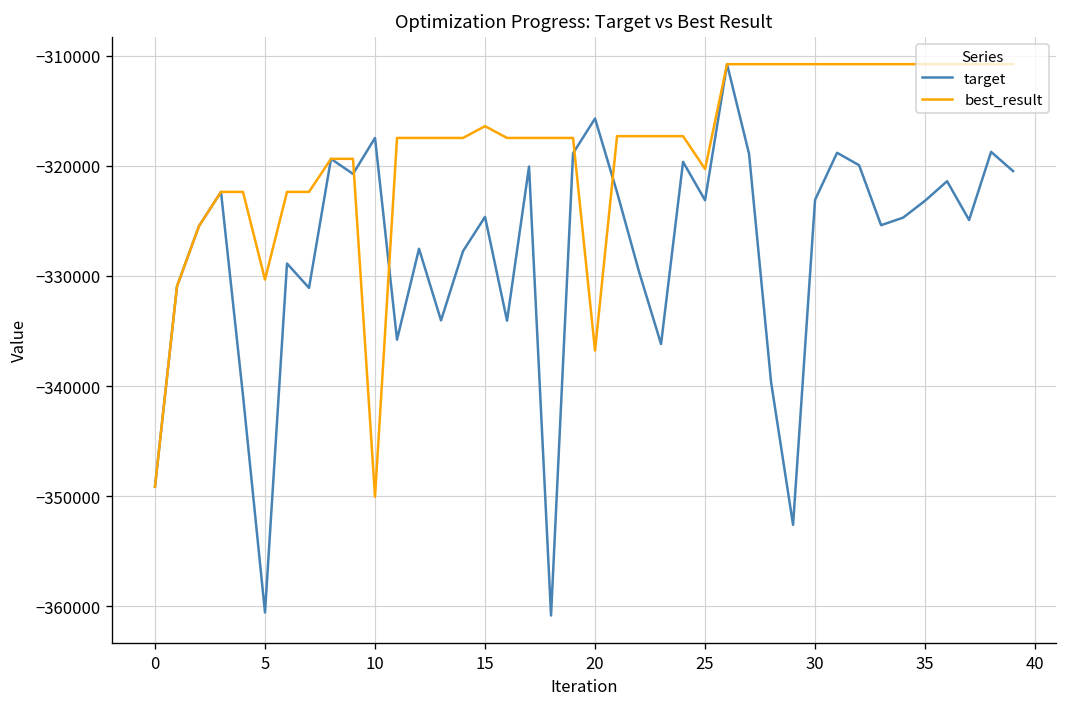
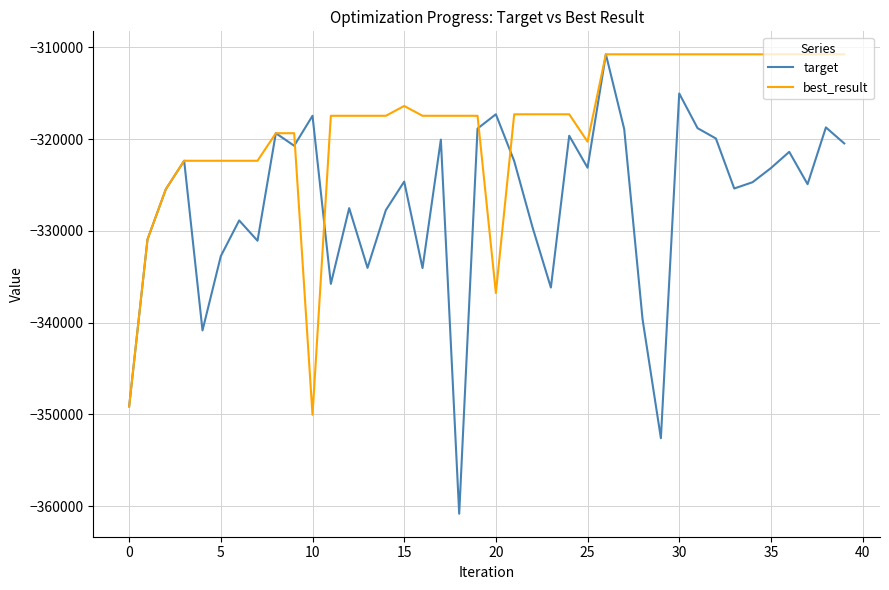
  {
    "target": {
-     "5": -361000,
+     "5": -333000,
      "10": -317000,
      "15": -325000,
-     "20": -316000,
+     "20": -317000,
      "25": -323000,
-     "30": -323000,
+     "30": -315000,
      "35": -323000
    },
    "best_result": {
-     "5": -330000,
+     "5": -322000,
      "10": -350000,
      "15": -316000,
      "20": -337000,
      "25": -320000,
      "30": -311000
    }
  }
